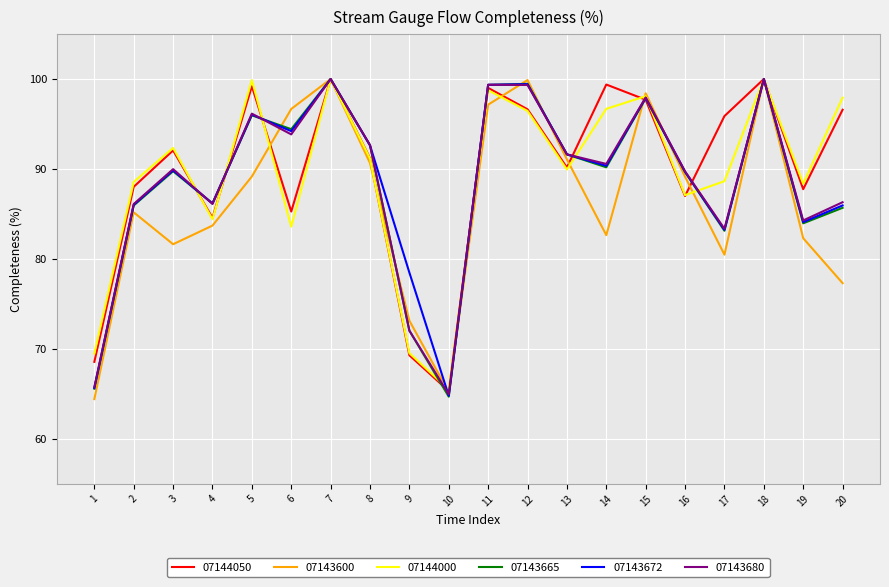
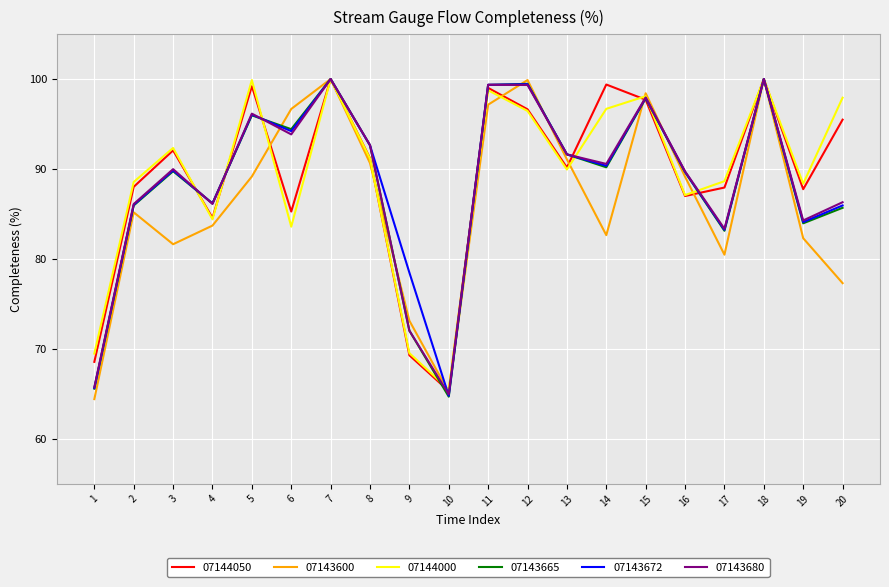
  {
    "07144050": {
      "1": 69,
      "2": 88,
      "5": 99,
      "6": 85,
      "14": 99,
-     "17": 96,
+     "17": 88,
      "19": 88,
-     "20": 97
+     "20": 95
    },
    "07143600": {
      "1": 64,
      "2": 85,
      "3": 82,
      "4": 84,
      "5": 89,
      "6": 97,
      "8": 91,
      "9": 73,
      "11": 97,
      "12": 100,
      "13": 91,
      "14": 83,
      "15": 98,
      "16": 89,
      "17": 80,
      "19": 82,
      "20": 77
    },
    "07144000": {
      "1": 69,
      "2": 89,
      "5": 100,
      "6": 84,
      "14": 97,
      "17": 89,
      "19": 88,
      "20": 98
    },
    "07143672": {
      "9": 78
    },
    "07143680": {
      "6": 94,
      "20": 86
    }
  }
